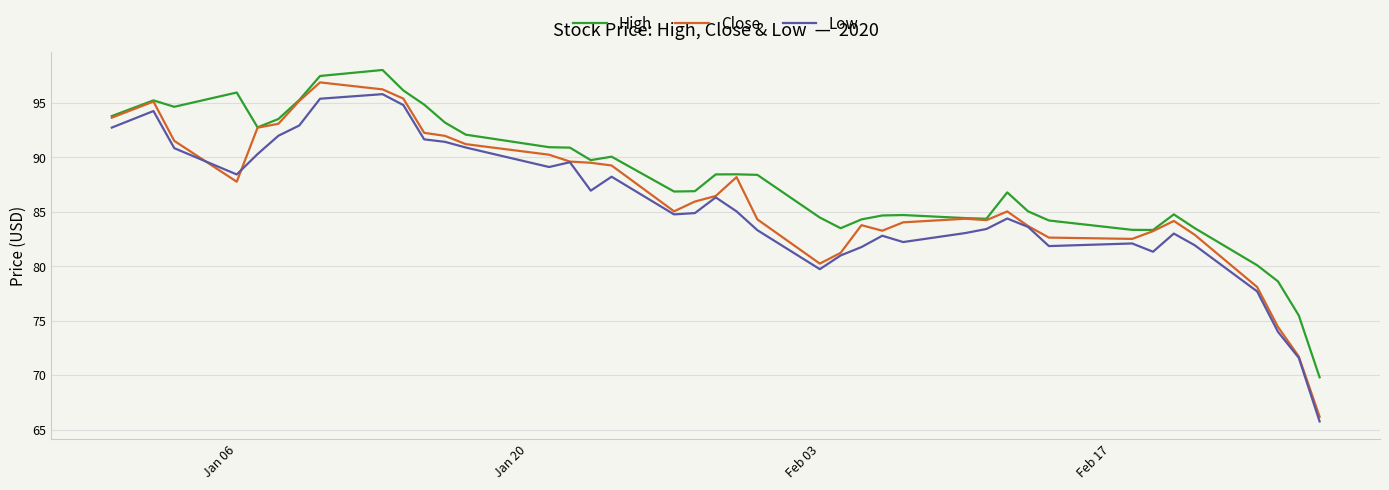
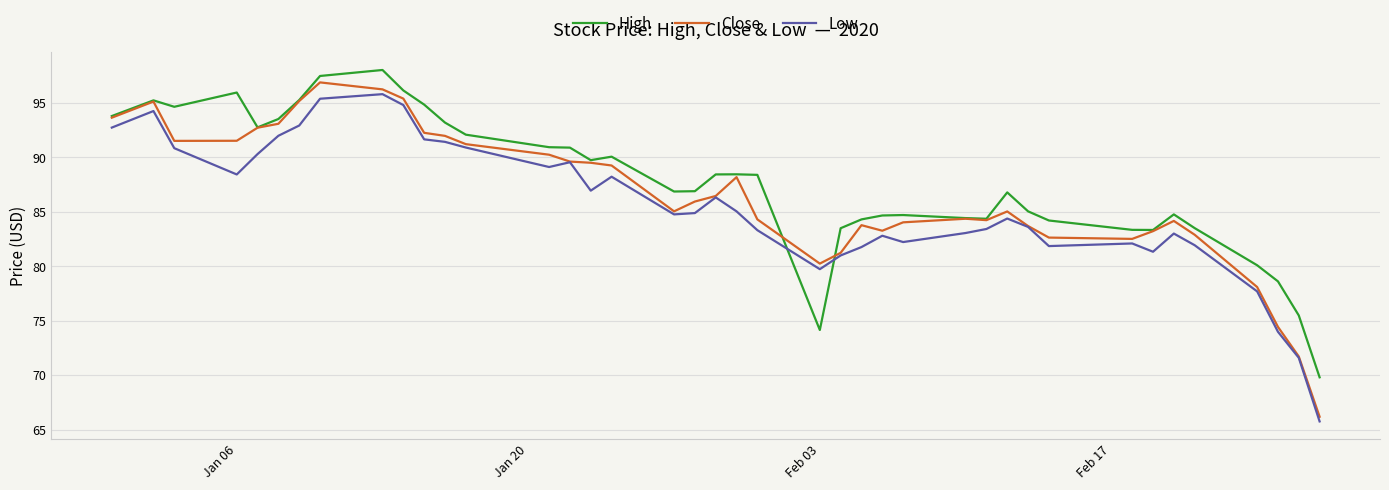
  {
    "High": {
      "Jan 06": 96.0,
-     "Feb 03": 84.5
+     "Feb 03": 74.2
    },
    "Close": {
-     "Jan 06": 87.8,
+     "Jan 06": 91.5,
      "Feb 03": 80.3
    },
    "Low": {
      "Jan 06": 88.4,
      "Feb 03": 79.7
    }
  }
